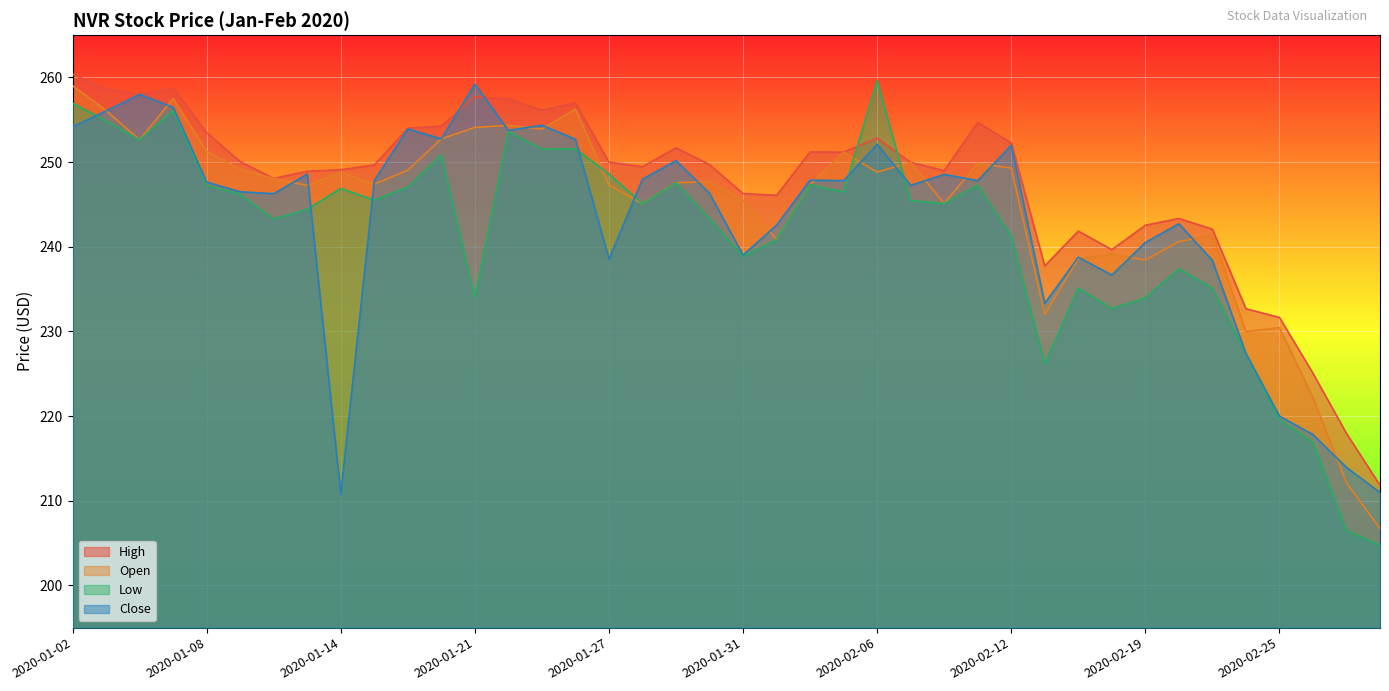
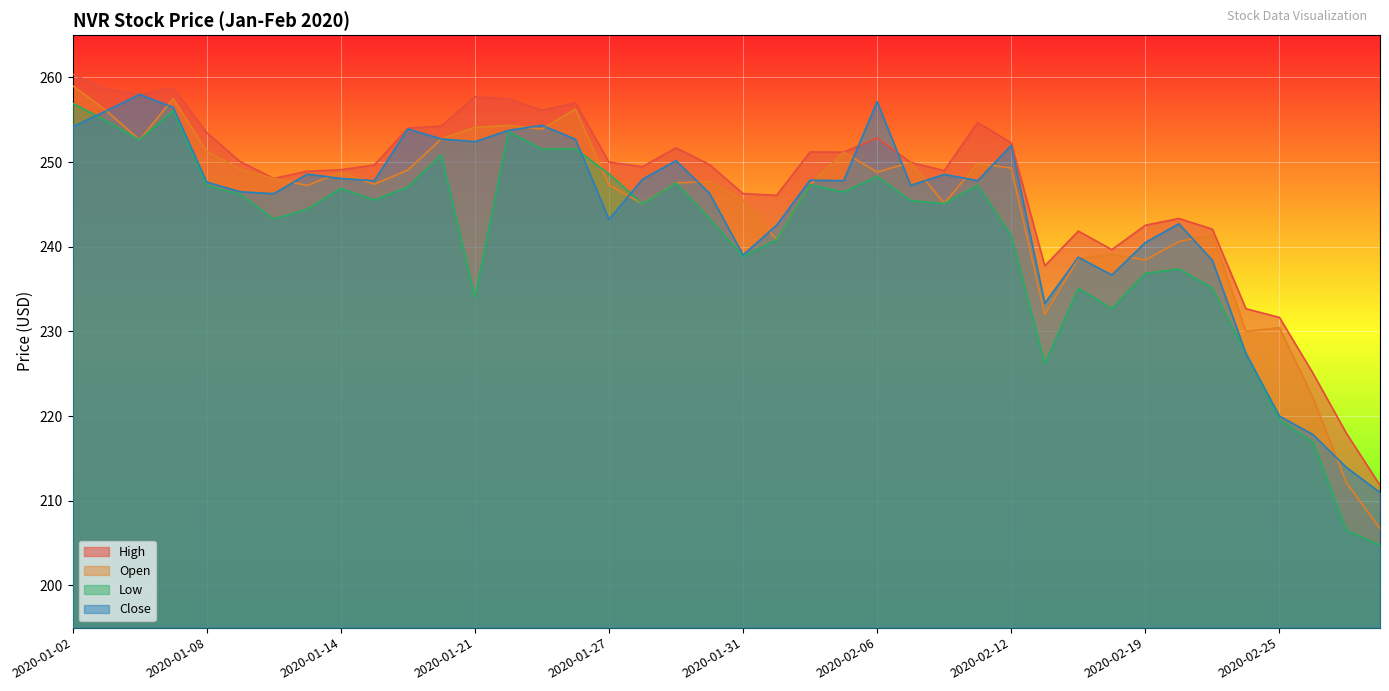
  {
    "Low": {
      "2020-01-02": 257,
      "2020-01-08": 247,
      "2020-01-14": 247,
      "2020-01-21": 234,
      "2020-01-27": 249,
-     "2020-02-06": 260,
+     "2020-02-06": 248,
      "2020-02-12": 241,
-     "2020-02-19": 234,
+     "2020-02-19": 237,
      "2020-02-25": 220
    },
    "Close": {
      "2020-01-02": 254,
      "2020-01-08": 248,
-     "2020-01-14": 211,
-     "2020-01-21": 259,
-     "2020-01-27": 239,
-     "2020-02-06": 252,
+     "2020-01-14": 248,
+     "2020-01-21": 252,
+     "2020-01-27": 243,
+     "2020-02-06": 257,
      "2020-02-19": 241,
      "2020-02-25": 220
    }
  }
